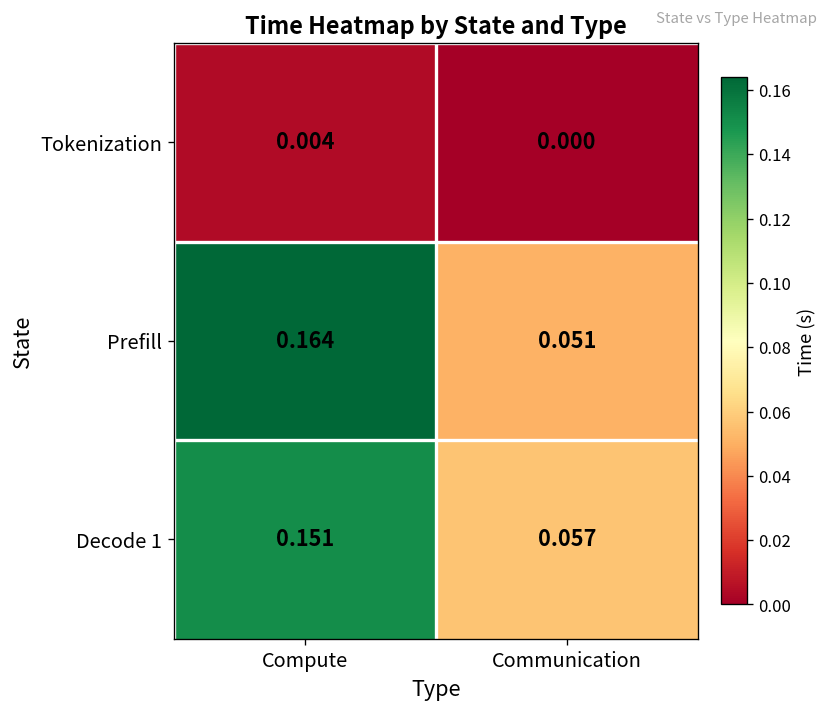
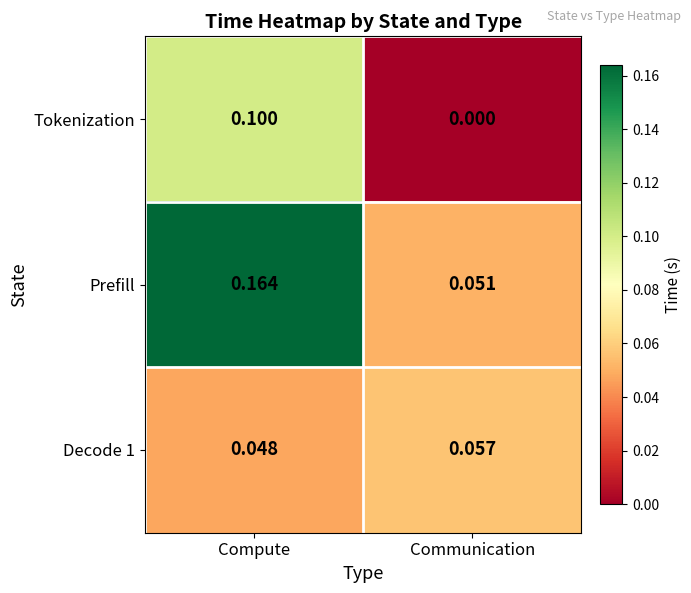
  {
    "Tokenization": {
-     "Compute": 0.004,
+     "Compute": 0.100,
      "Communication": 0.000
    },
    "Prefill": {
      "Compute": 0.164,
      "Communication": 0.051
    },
    "Decode 1": {
-     "Compute": 0.151,
+     "Compute": 0.048,
      "Communication": 0.057
    }
  }
